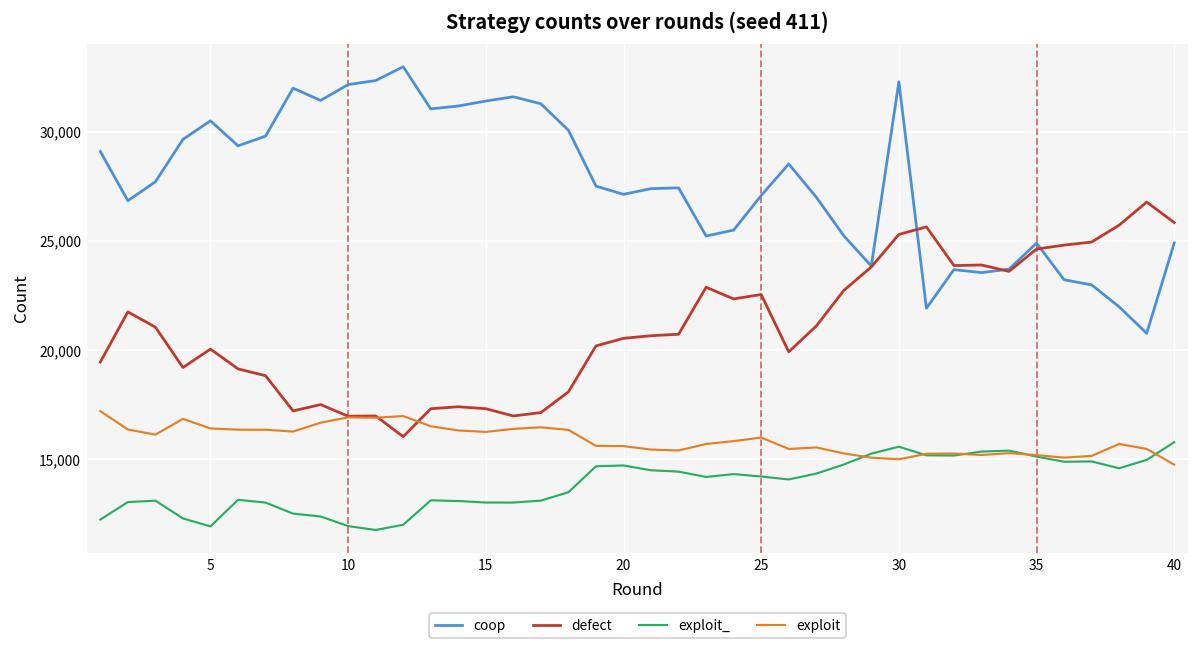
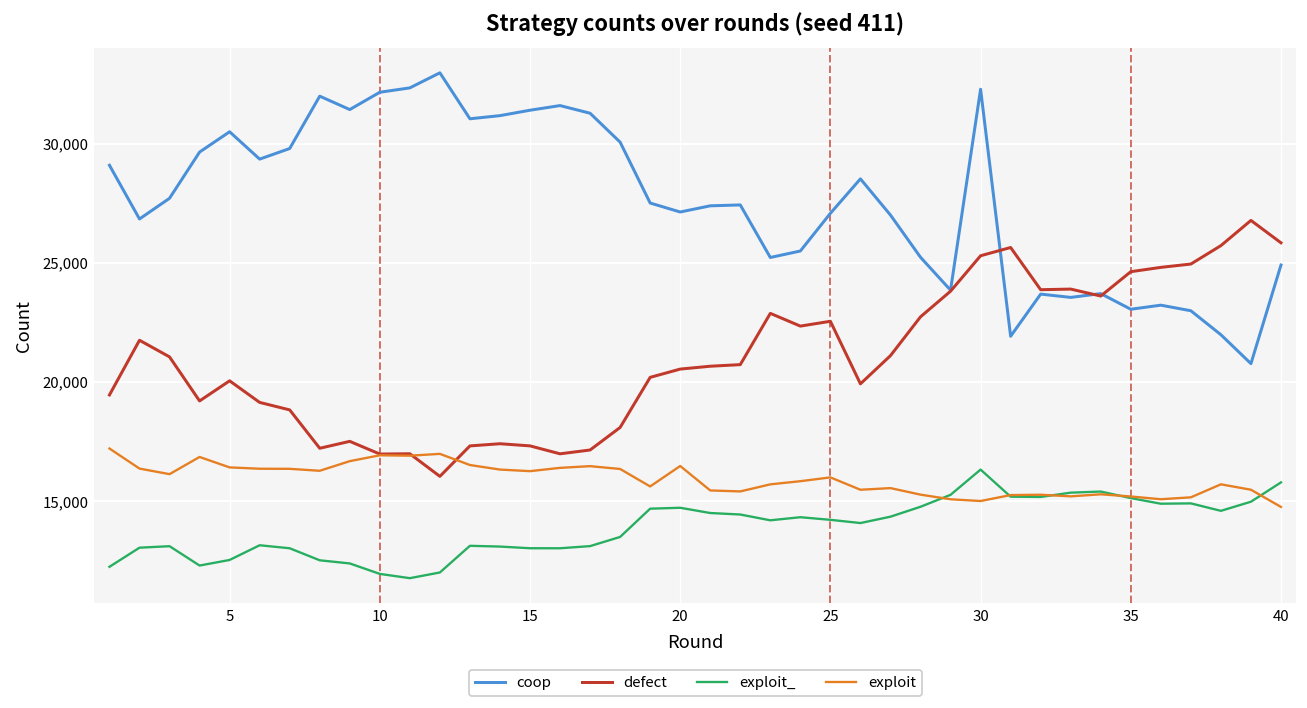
  {
    "coop": {
      "5": "30,500",
      "10": "32,200",
      "15": "31,400",
      "20": "27,100",
      "25": "27,100",
      "30": "32,300",
-     "35": "24,900",
+     "35": "23,100",
      "40": "24,900"
    },
    "defect": {
      "5": "20,000",
      "15": "17,300",
      "20": "20,500",
      "25": "22,500",
      "30": "25,300",
      "35": "24,600",
      "40": "25,800"
    },
    "exploit_": {
-     "5": "11,900",
+     "5": "12,500",
      "10": "11,900",
      "15": "13,000",
      "20": "14,700",
      "25": "14,200",
-     "30": "15,600",
+     "30": "16,300",
      "40": "15,800"
    },
    "exploit": {
      "5": "16,400",
      "15": "16,300",
-     "20": "15,600",
+     "20": "16,500",
      "25": "16,000",
      "30": "15,000",
      "40": "14,800"
    }
  }
